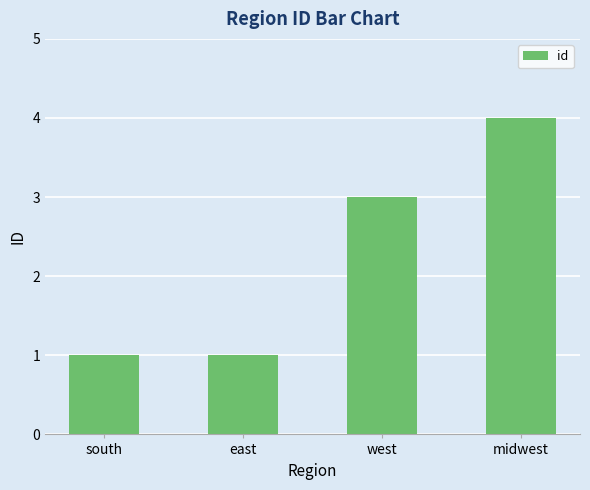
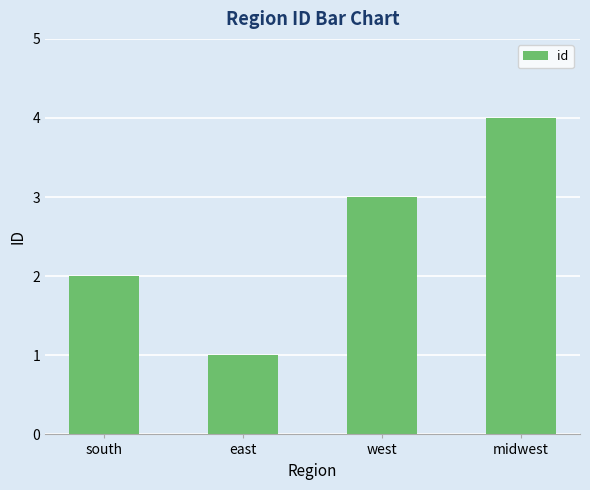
  {
-   "south": 1,
+   "south": 2,
    "east": 1,
    "west": 3,
    "midwest": 4
  }
